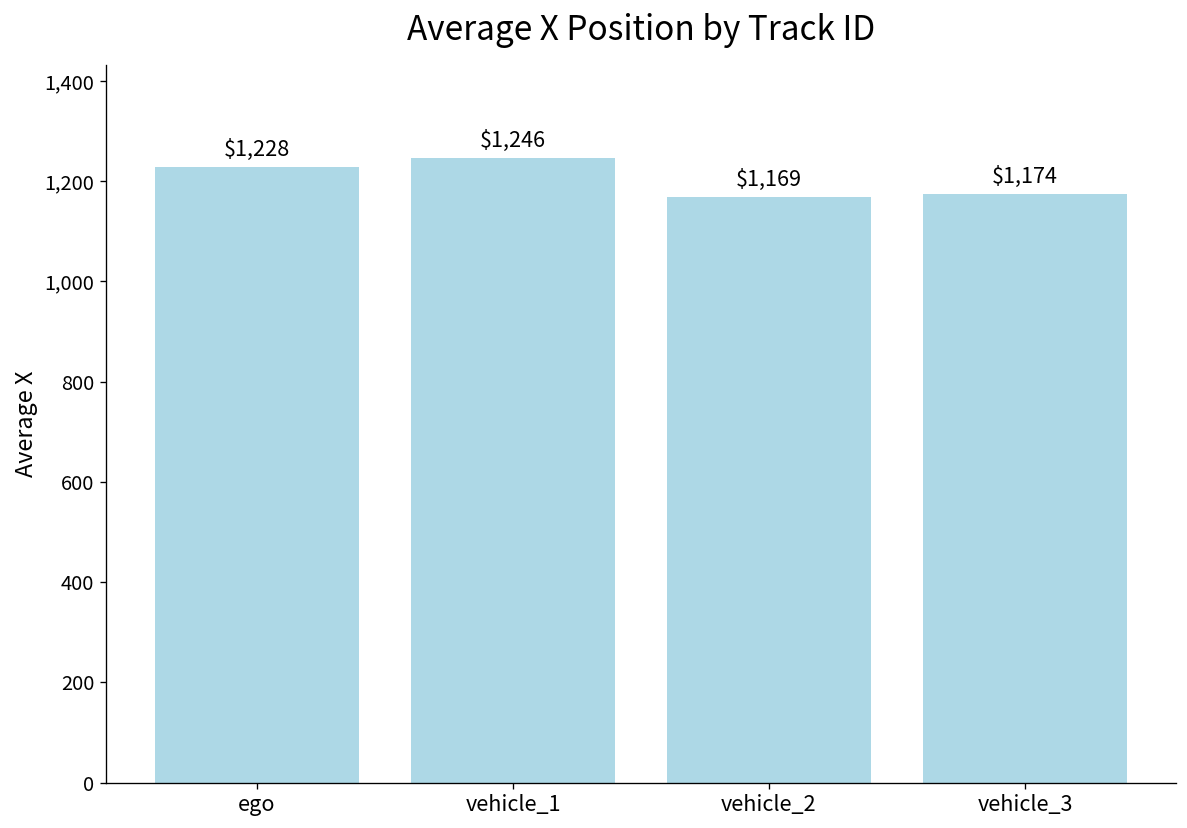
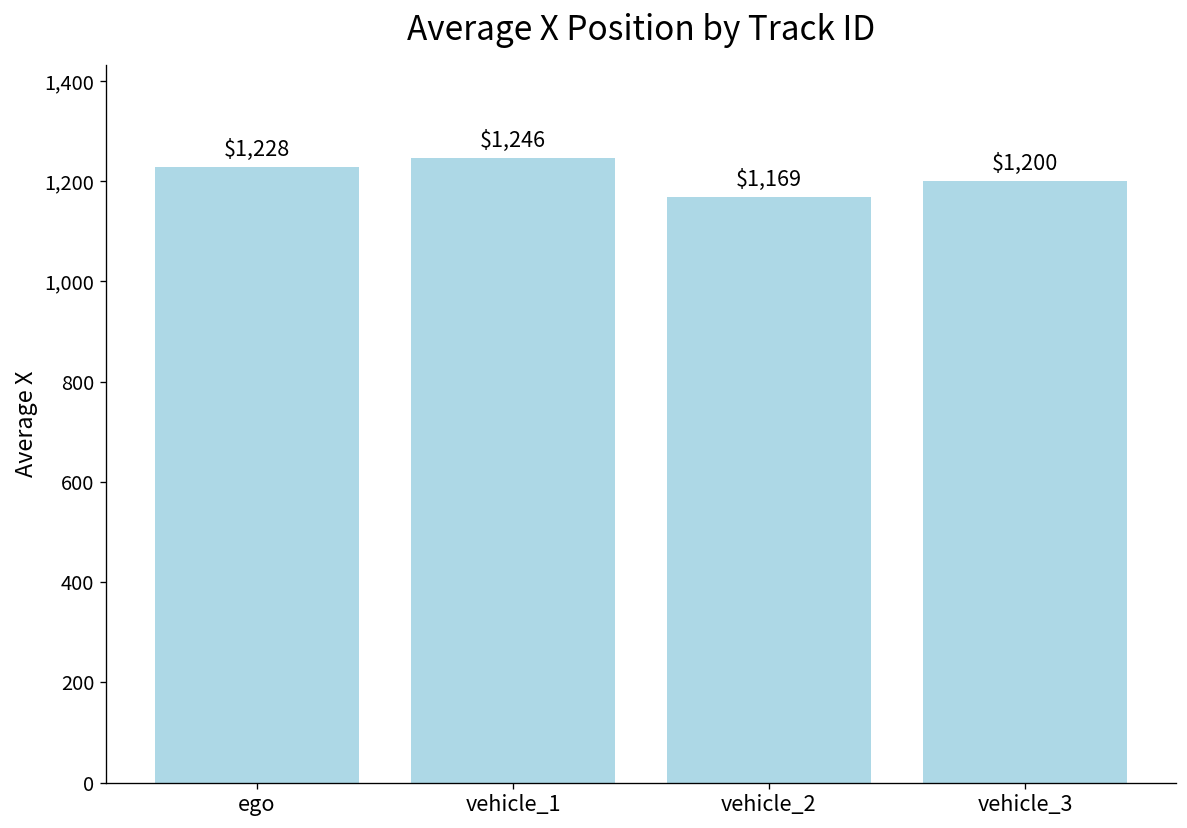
  {
    "ego": "$1,228",
    "vehicle_1": "$1,246",
    "vehicle_2": "$1,169",
-   "vehicle_3": "$1,174"
+   "vehicle_3": "$1,200"
  }
